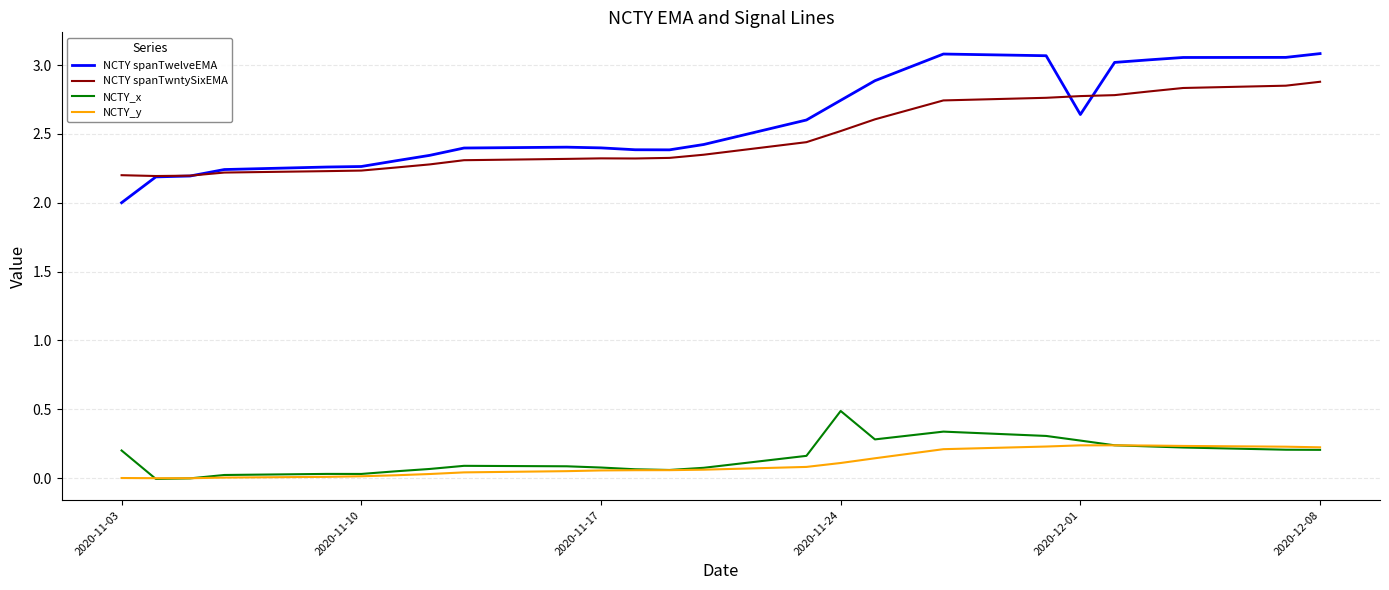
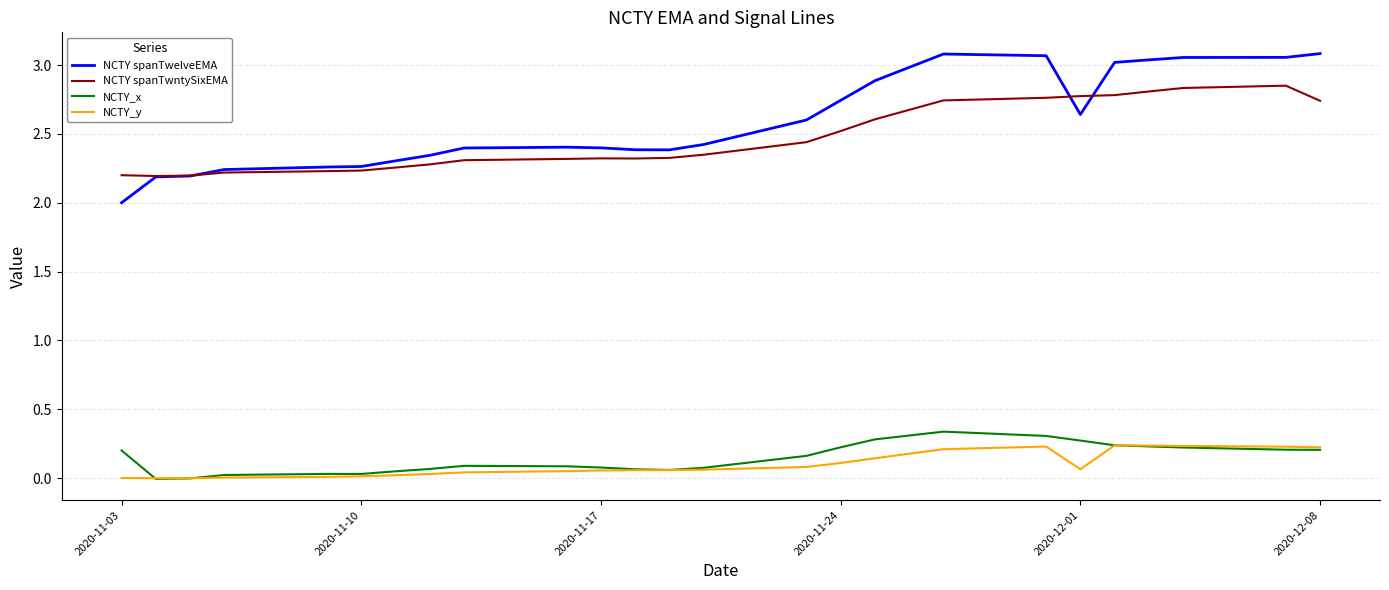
  {
    "NCTY spanTwelveEMA": {
      "2020-11-03": 2.00,
      "2020-11-10": 2.26,
      "2020-11-17": 2.40,
      "2020-11-24": 2.74,
      "2020-12-01": 2.64,
      "2020-12-08": 3.08
    },
    "NCTY spanTwntySixEMA": {
      "2020-11-03": 2.20,
      "2020-11-10": 2.23,
      "2020-11-17": 2.32,
      "2020-11-24": 2.52,
      "2020-12-01": 2.77,
-     "2020-12-08": 2.88
+     "2020-12-08": 2.74
    },
    "NCTY_x": {
      "2020-11-03": 0.20,
      "2020-11-17": 0.08,
-     "2020-11-24": 0.49,
+     "2020-11-24": 0.22,
      "2020-12-01": 0.27
    },
    "NCTY_y": {
      "2020-11-03": 0.00,
      "2020-11-17": 0.06,
      "2020-11-24": 0.11,
-     "2020-12-01": 0.24
+     "2020-12-01": 0.06
    }
  }
